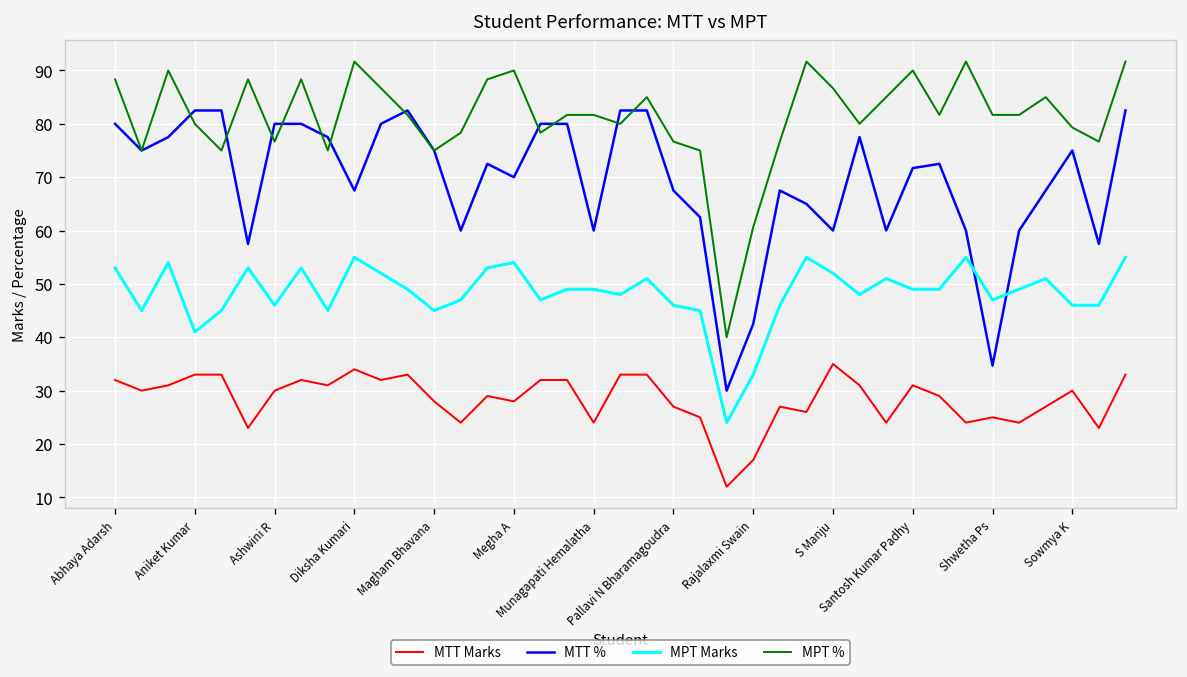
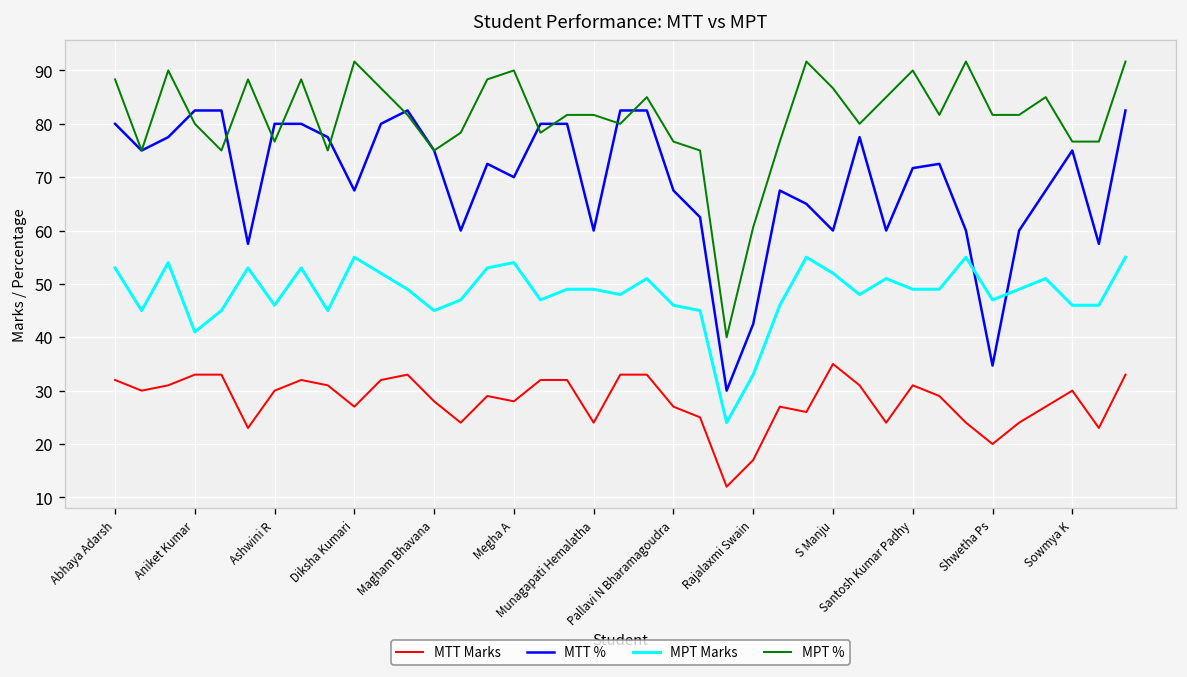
  {
    "MTT Marks": {
      "Abhaya Adarsh": 32,
      "Aniket Kumar": 33,
      "Ashwini R": 30,
-     "Diksha Kumari": 34,
+     "Diksha Kumari": 27,
      "Magham Bhavana": 28,
      "Megha A": 28,
      "Munagapati Hemalatha": 24,
      "Pallavi N Bharamagoudra": 27,
      "Rajalaxmi Swain": 17,
      "S Manju": 35,
      "Santosh Kumar Padhy": 31,
-     "Shwetha Ps": 25,
+     "Shwetha Ps": 20,
      "Sowmya K": 30
    },
    "MTT %": {
      "Abhaya Adarsh": 80,
      "Aniket Kumar": 83,
      "Ashwini R": 80,
      "Diksha Kumari": 68,
      "Megha A": 70,
      "Munagapati Hemalatha": 60,
      "Pallavi N Bharamagoudra": 68,
      "Rajalaxmi Swain": 43,
      "S Manju": 60,
      "Santosh Kumar Padhy": 72,
      "Shwetha Ps": 35,
      "Sowmya K": 75
    },
    "MPT Marks": {
      "Abhaya Adarsh": 53,
      "Aniket Kumar": 41,
      "Ashwini R": 46,
      "Diksha Kumari": 55,
      "Magham Bhavana": 45,
      "Megha A": 54,
      "Munagapati Hemalatha": 49,
      "Pallavi N Bharamagoudra": 46,
      "Rajalaxmi Swain": 33,
      "S Manju": 52,
      "Santosh Kumar Padhy": 49,
      "Shwetha Ps": 47,
      "Sowmya K": 46
    },
    "MPT %": {
      "Abhaya Adarsh": 88,
      "Aniket Kumar": 80,
      "Ashwini R": 77,
      "Diksha Kumari": 92,
      "Megha A": 90,
      "Munagapati Hemalatha": 82,
      "Pallavi N Bharamagoudra": 77,
      "Rajalaxmi Swain": 61,
      "S Manju": 87,
      "Santosh Kumar Padhy": 90,
      "Shwetha Ps": 82,
-     "Sowmya K": 79
+     "Sowmya K": 77
    }
  }
